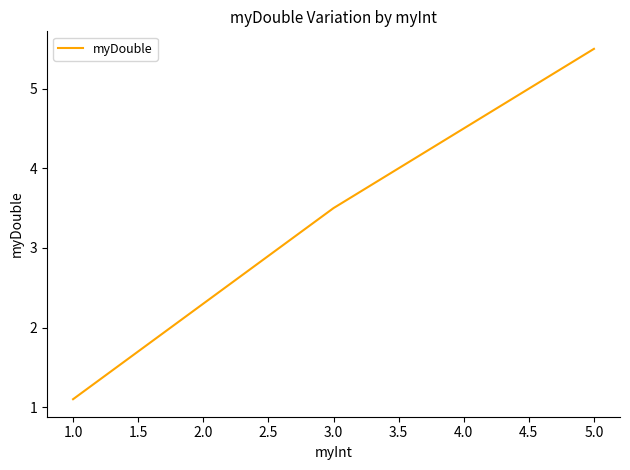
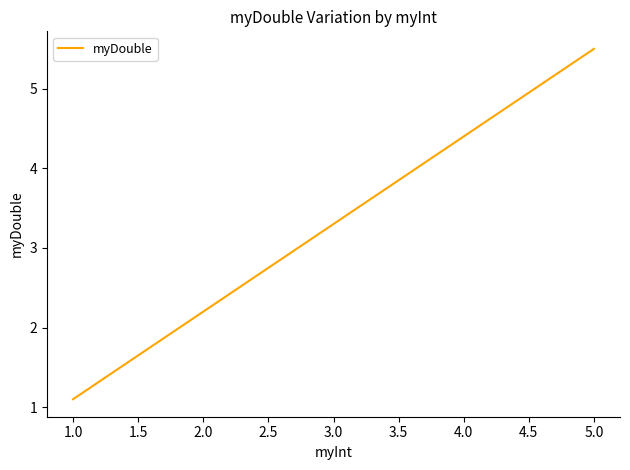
  {
    "1.0": 1.1,
-   "3.0": 3.5,
+   "3.0": 3.3,
    "5.0": 5.5
  }
